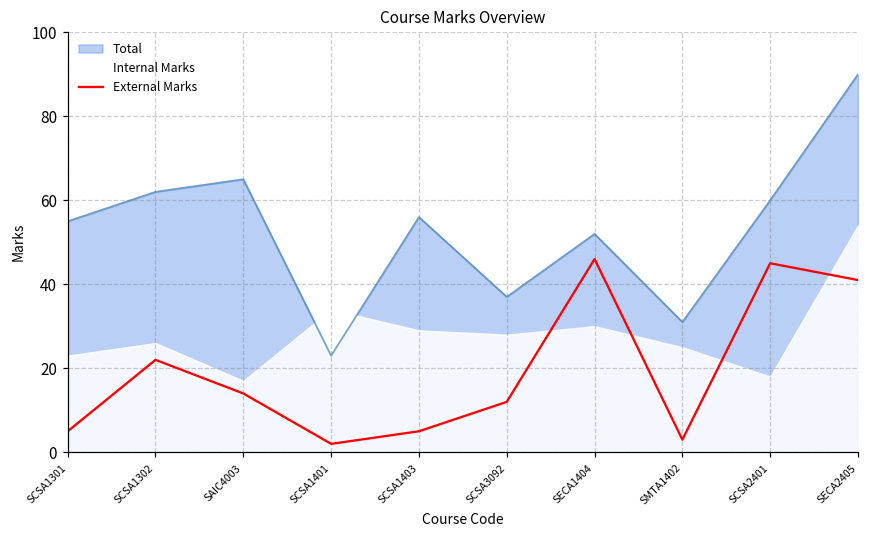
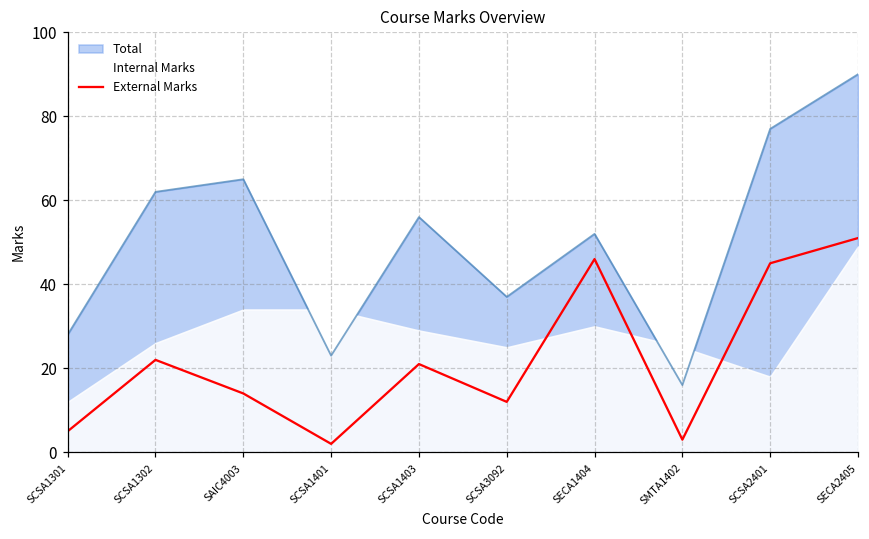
  {
    "Total": {
-     "SCSA1301": 55,
+     "SCSA1301": 28,
      "SCSA1302": 62,
      "SAIC4003": 65,
      "SCSA1401": 23,
      "SCSA1403": 56,
      "SCSA3092": 37,
      "SECA1404": 52,
-     "SMTA1402": 31,
-     "SCSA2401": 60,
+     "SMTA1402": 16,
+     "SCSA2401": 77,
      "SECA2405": 90
    },
    "External Marks": {
      "SCSA1301": 5,
      "SCSA1302": 22,
      "SAIC4003": 14,
      "SCSA1401": 2,
-     "SCSA1403": 5,
+     "SCSA1403": 21,
      "SCSA3092": 12,
      "SECA1404": 46,
      "SMTA1402": 3,
      "SCSA2401": 45,
-     "SECA2405": 41
+     "SECA2405": 51
    },
    "Internal Marks": {
-     "SCSA1301": 23,
+     "SCSA1301": 12,
      "SCSA1302": 26,
-     "SAIC4003": 17,
+     "SAIC4003": 34,
      "SCSA1401": 34,
      "SCSA1403": 29,
-     "SCSA3092": 28,
+     "SCSA3092": 25,
      "SECA1404": 30,
      "SMTA1402": 25,
      "SCSA2401": 18,
-     "SECA2405": 54
+     "SECA2405": 49
    }
  }
